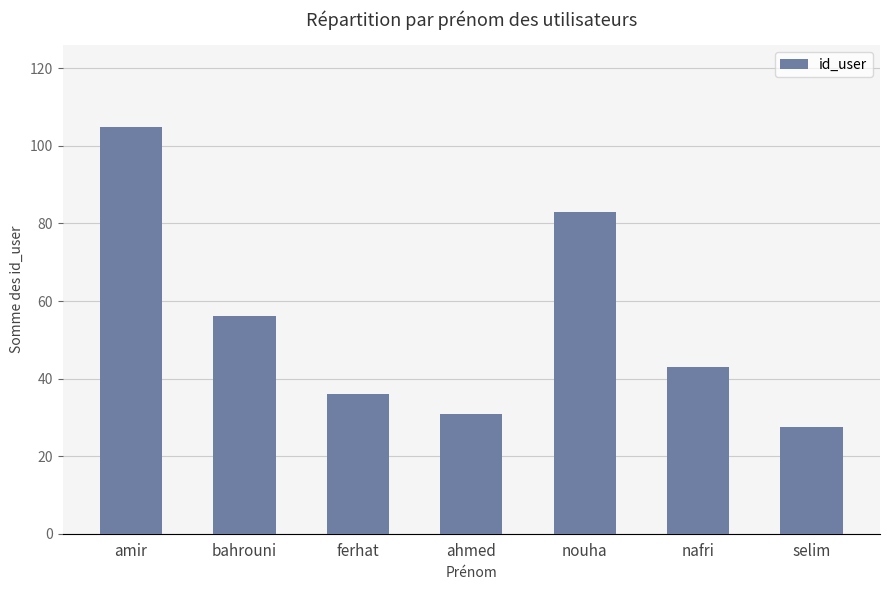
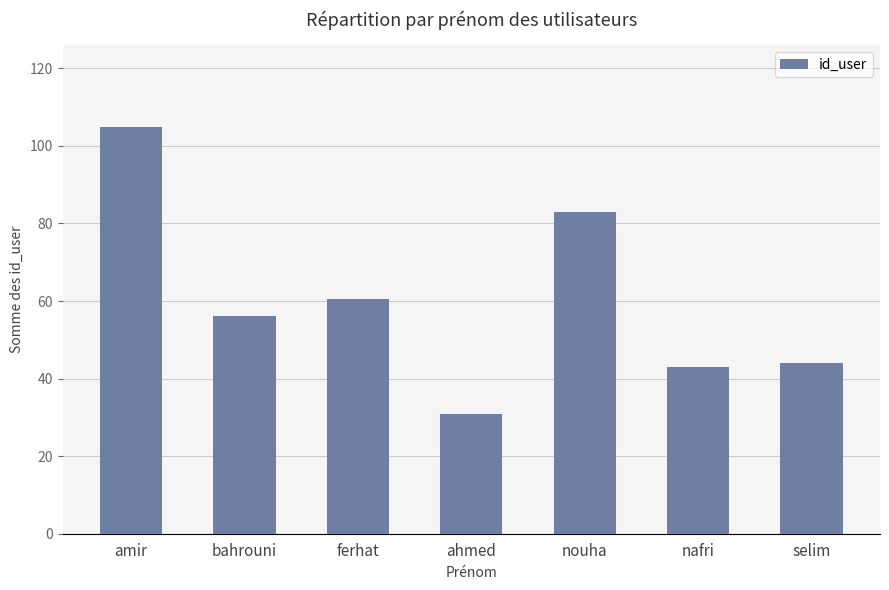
  {
    "amir": 105,
    "bahrouni": 56,
-   "ferhat": 36,
+   "ferhat": 61,
    "ahmed": 31,
    "nouha": 83,
    "nafri": 43,
-   "selim": 28
+   "selim": 44
  }
